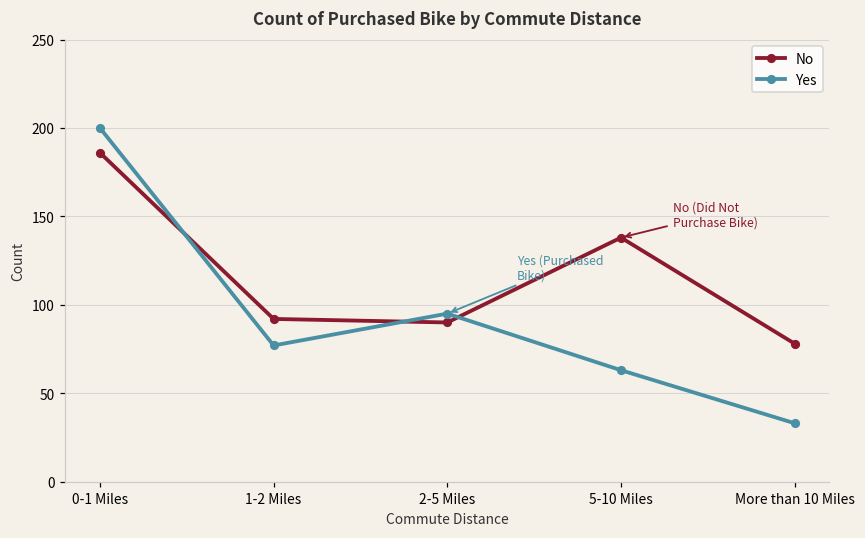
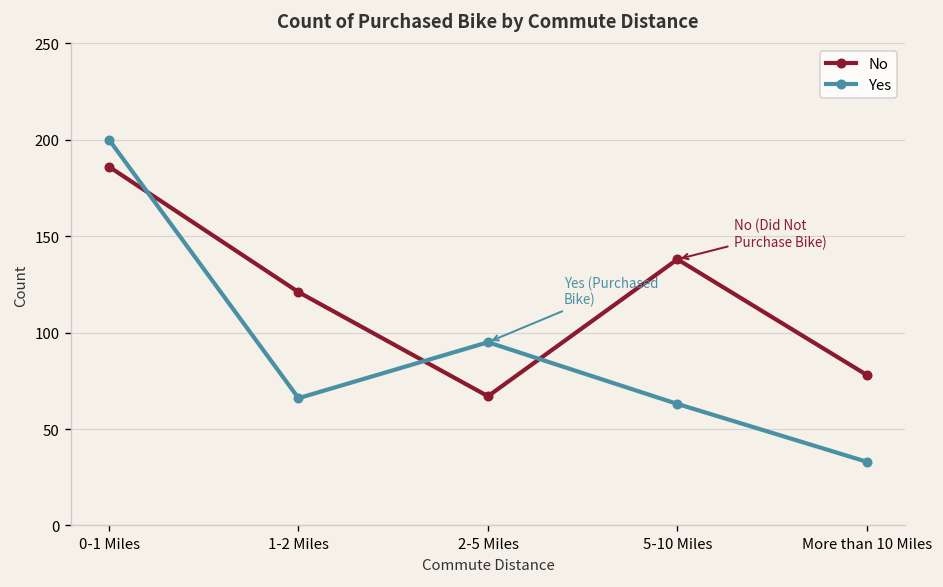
  {
    "No": {
      "0-1 Miles": 186,
-     "1-2 Miles": 92,
-     "2-5 Miles": 90,
+     "1-2 Miles": 121,
+     "2-5 Miles": 67,
      "5-10 Miles": 138,
      "More than 10 Miles": 78
    },
    "Yes": {
      "0-1 Miles": 200,
-     "1-2 Miles": 77,
+     "1-2 Miles": 66,
      "2-5 Miles": 95,
      "5-10 Miles": 63,
      "More than 10 Miles": 33
    }
  }
